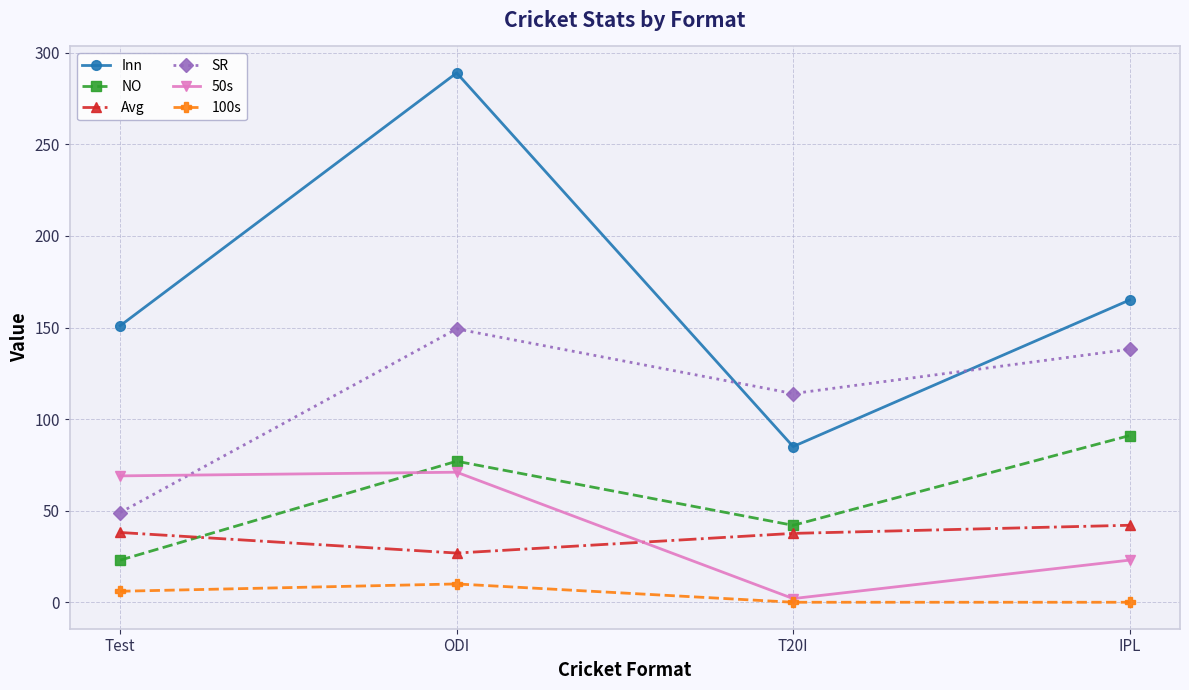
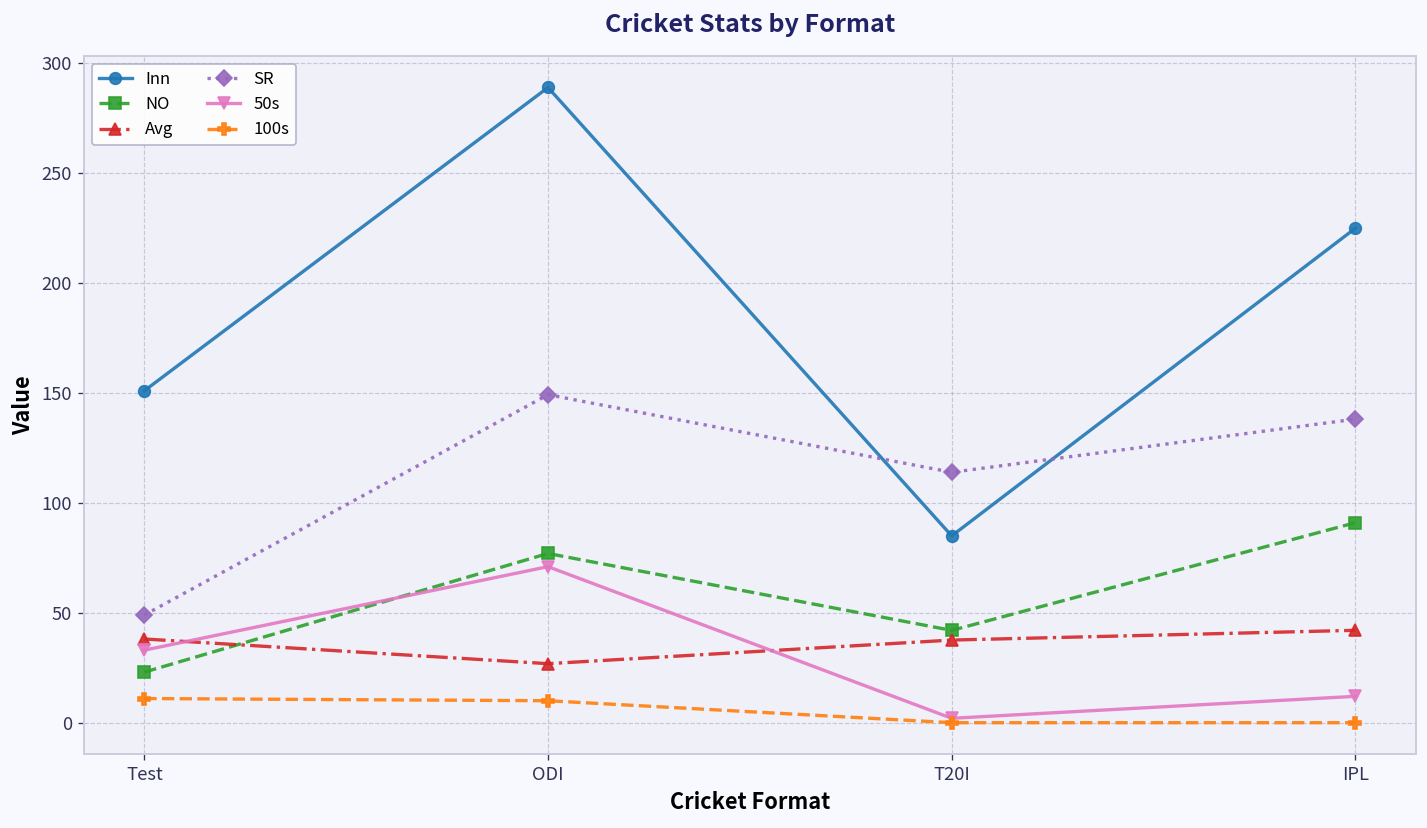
  {
    "Inn": {
      "Test": 151,
      "ODI": 289,
      "T20I": 85,
-     "IPL": 165
+     "IPL": 225
    },
    "NO": {
      "Test": 23,
      "ODI": 77,
      "T20I": 42,
      "IPL": 91
    },
    "Avg": {
      "Test": 38,
      "ODI": 27,
      "T20I": 38,
      "IPL": 42
    },
    "SR": {
      "Test": 49,
      "ODI": 149,
      "T20I": 114,
      "IPL": 138
    },
    "50s": {
-     "Test": 69,
+     "Test": 33,
      "ODI": 71,
      "T20I": 2,
-     "IPL": 23
+     "IPL": 12
    },
    "100s": {
-     "Test": 6,
+     "Test": 11,
      "ODI": 10,
      "T20I": 0,
      "IPL": 0
    }
  }
